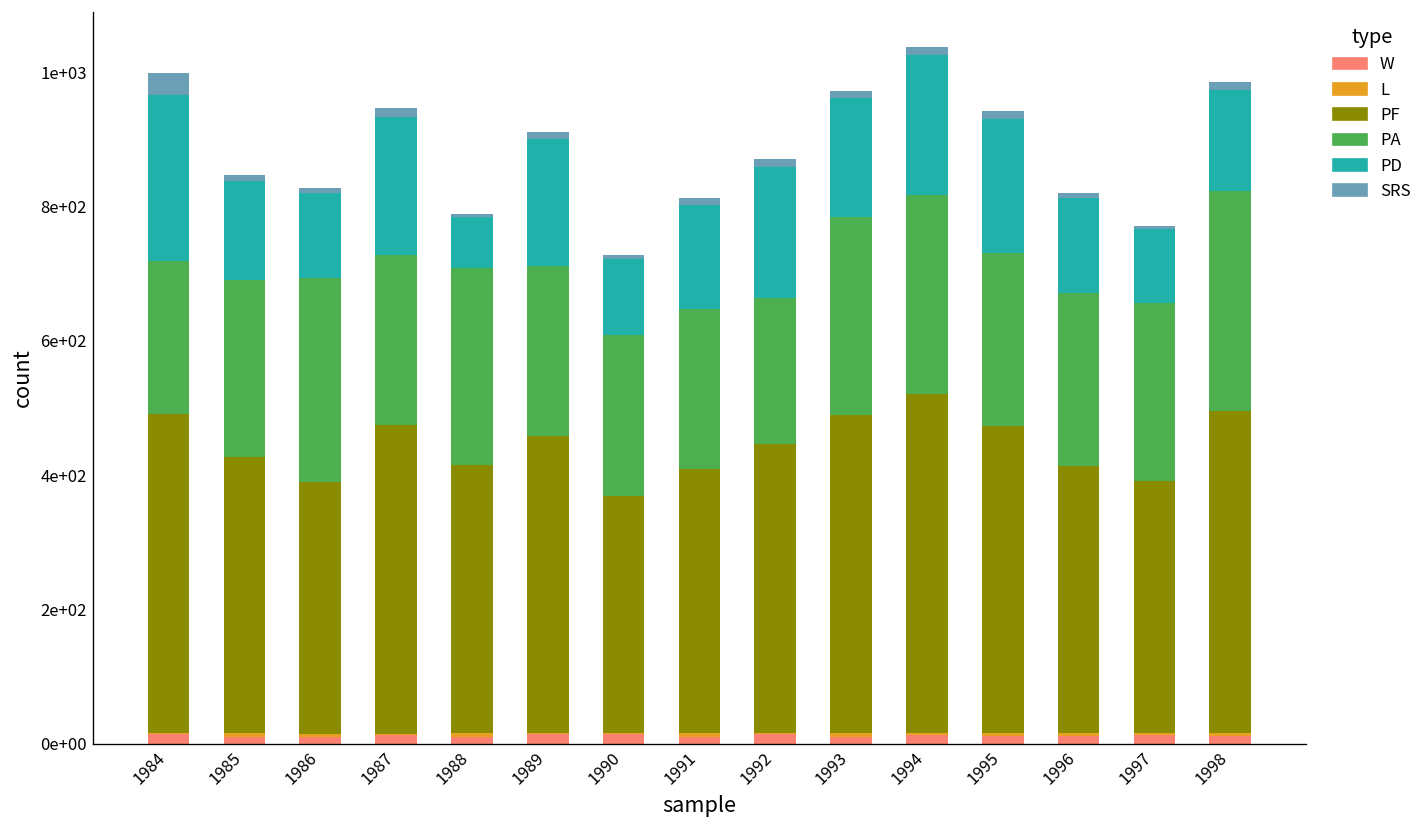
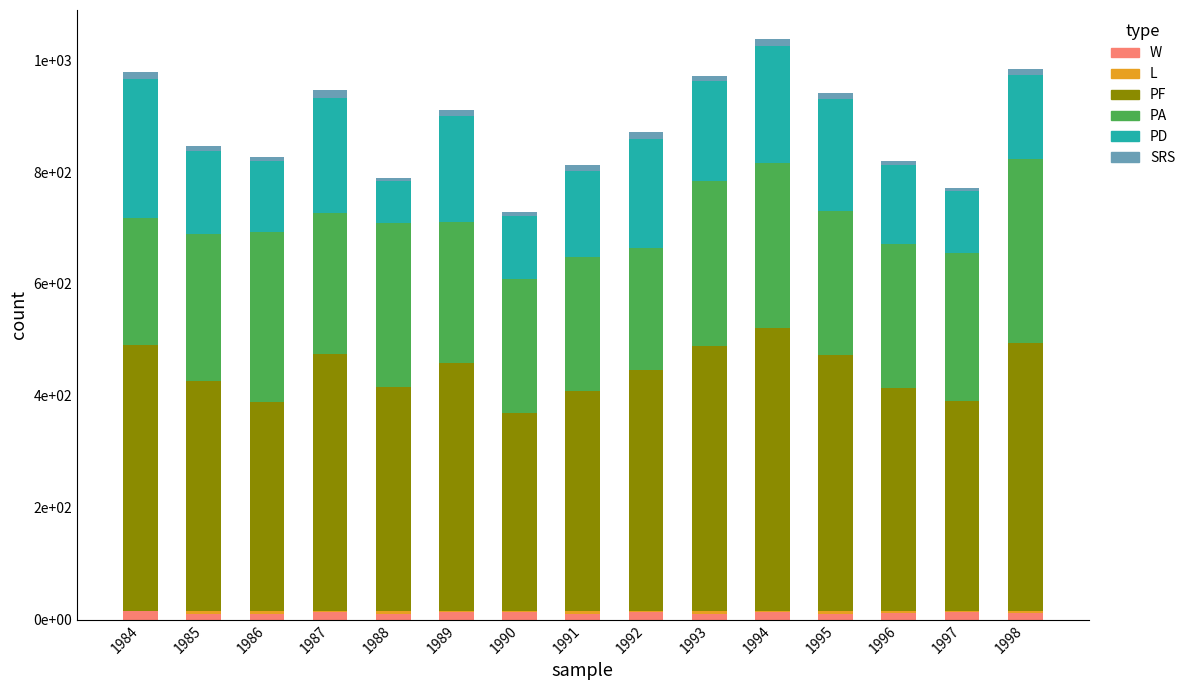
  {
    "W": {
      "1984": 20,
      "1985": 10,
      "1986": 10,
      "1987": 10,
      "1988": 10,
      "1989": 10,
      "1990": 10,
      "1991": 10,
      "1992": 10,
      "1993": 10,
      "1994": 10,
      "1995": 10,
      "1996": 10,
      "1997": 10,
      "1998": 10
    },
    "L": {
      "1985": 10,
      "1986": 10,
      "1988": 10,
      "1991": 10,
      "1993": 10,
      "1995": 10
    },
    "PF": {
      "1984": 480,
      "1985": 410,
      "1986": 370,
      "1987": 460,
      "1988": 400,
      "1989": 440,
      "1990": 350,
      "1991": 390,
      "1992": 430,
      "1993": 470,
      "1994": 510,
      "1995": 460,
      "1996": 400,
      "1997": 380,
      "1998": 480
    },
    "PA": {
      "1984": 230,
      "1985": 260,
      "1986": 300,
      "1987": 250,
      "1988": 290,
      "1989": 250,
      "1990": 240,
      "1991": 240,
      "1992": 220,
      "1993": 300,
      "1994": 300,
      "1995": 260,
      "1996": 260,
      "1997": 270,
      "1998": 330
    },
    "PD": {
      "1984": 250,
      "1985": 150,
      "1986": 130,
      "1987": 210,
      "1988": 80,
      "1989": 190,
      "1990": 110,
      "1991": 150,
      "1992": 200,
      "1993": 180,
      "1994": 210,
      "1995": 200,
      "1996": 140,
      "1997": 110,
      "1998": 150
    },
    "SRS": {
-     "1984": 30,
+     "1984": 10,
      "1985": 10,
      "1986": 10,
      "1987": 10,
      "1988": 0,
      "1989": 10,
      "1990": 10,
      "1991": 10,
      "1992": 10,
      "1993": 10,
      "1994": 10,
      "1995": 10,
      "1996": 10,
      "1997": 10,
      "1998": 10
    }
  }
